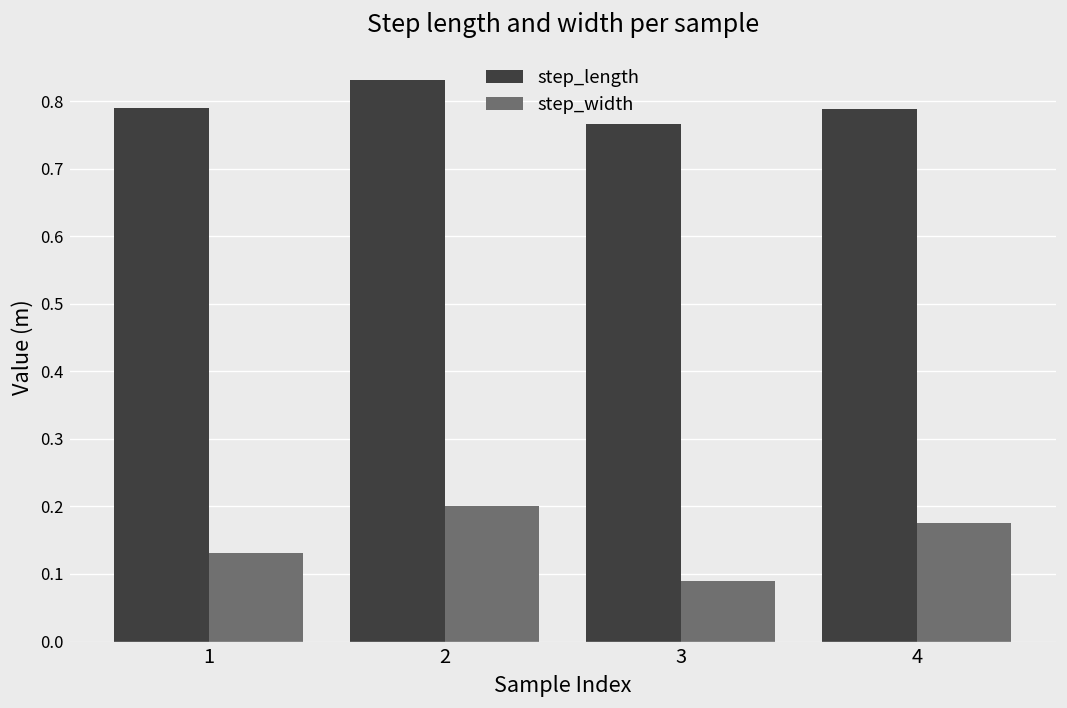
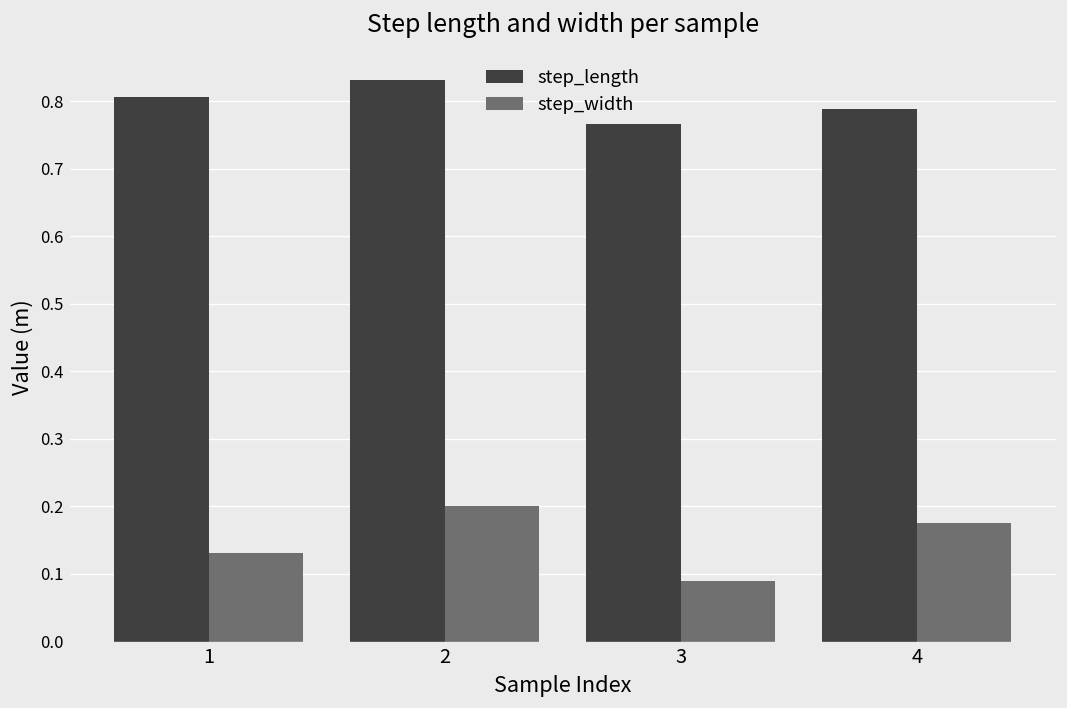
  {
    "step_length": {
-     "1": 0.79,
+     "1": 0.81,
      "2": 0.83,
      "3": 0.77,
      "4": 0.79
    },
    "step_width": {
      "1": 0.13,
      "2": 0.20,
      "3": 0.09,
      "4": 0.18
    }
  }
